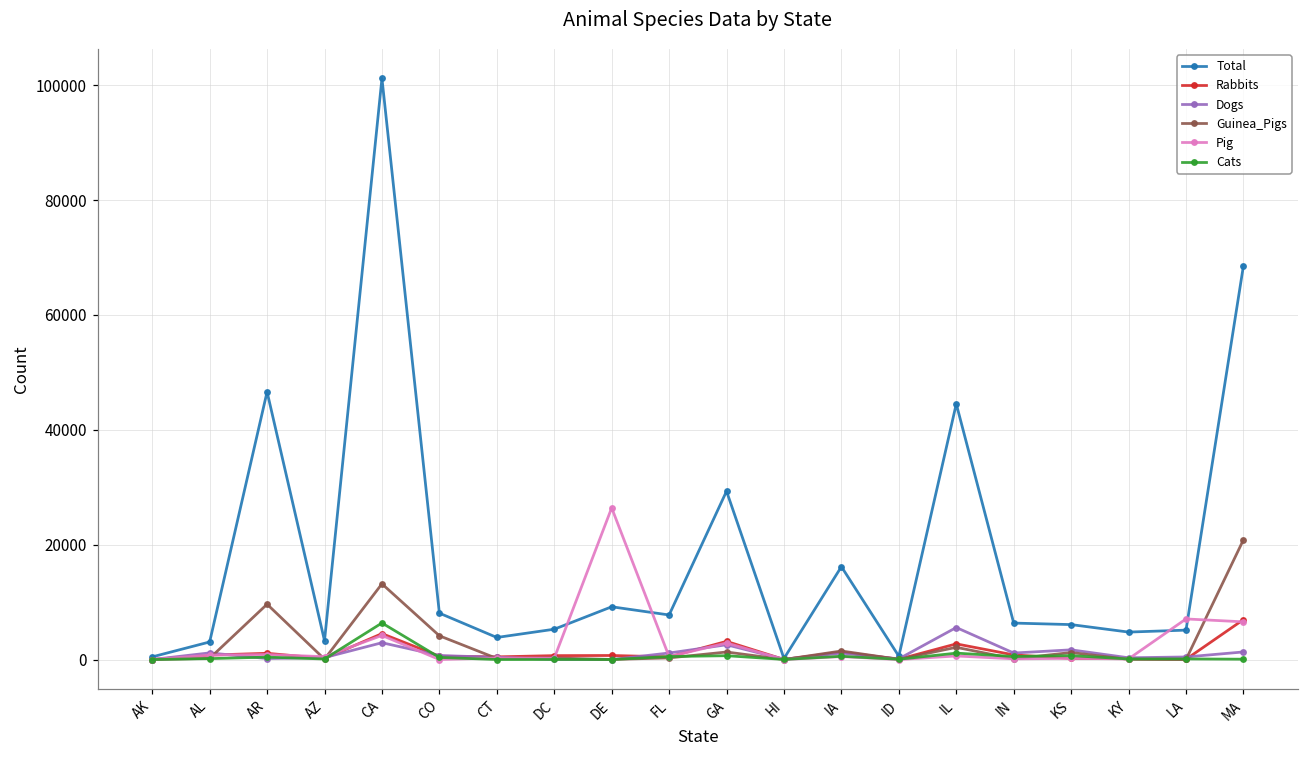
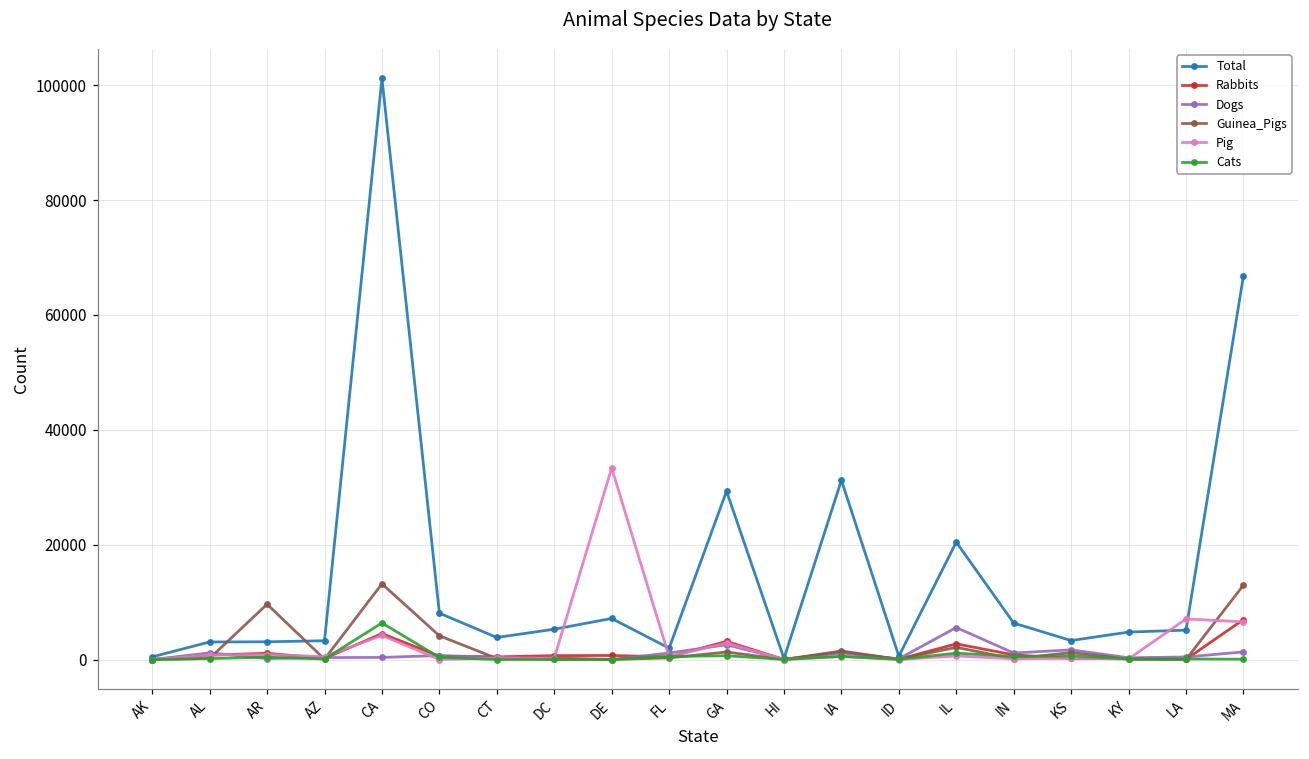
  {
    "Total": {
      "AL": 3000,
-     "AR": 47000,
+     "AR": 3000,
      "AZ": 3000,
      "CA": 101000,
      "CO": 8000,
      "CT": 4000,
      "DC": 5000,
-     "DE": 9000,
-     "FL": 8000,
+     "DE": 7000,
+     "FL": 2000,
      "GA": 29000,
-     "IA": 16000,
-     "IL": 45000,
+     "IA": 31000,
+     "IL": 20000,
      "IN": 6000,
-     "KS": 6000,
+     "KS": 3000,
      "KY": 5000,
      "LA": 5000,
-     "MA": 69000
+     "MA": 67000
    },
    "Rabbits": {
      "DE": 1000,
      "IL": 3000
    },
    "Dogs": {
-     "CA": 3000,
+     "CA": 0,
      "FL": 1000,
      "IL": 6000,
      "MA": 1000
    },
    "Guinea_Pigs": {
      "AR": 10000,
      "CA": 13000,
      "CO": 4000,
      "GA": 1000,
      "IL": 2000,
-     "MA": 21000
+     "MA": 13000
    },
    "Pig": {
-     "DE": 26000,
+     "DE": 33000,
      "LA": 7000
    },
    "Cats": {
      "CA": 6000,
      "GA": 1000,
      "MA": 0
    }
  }
